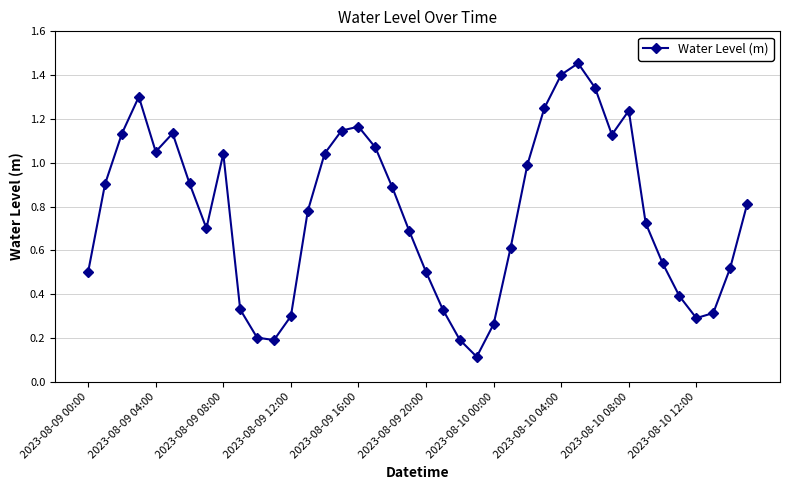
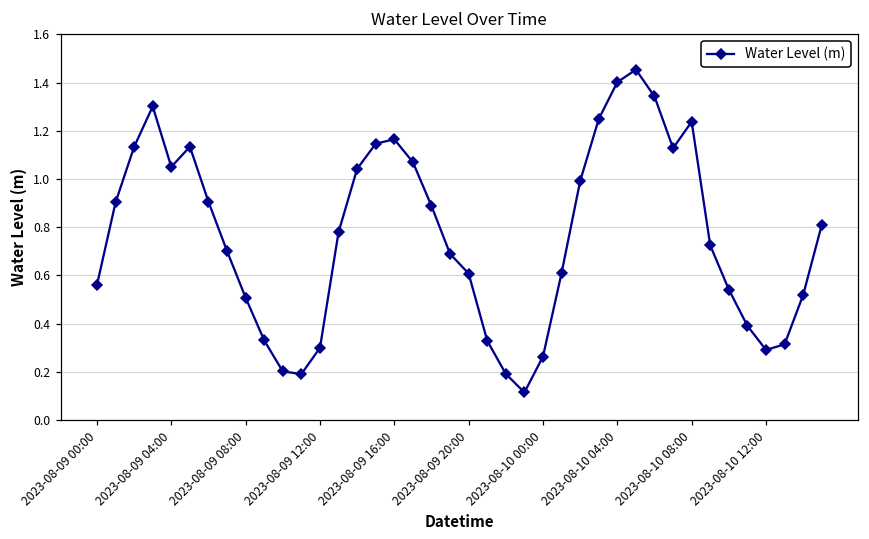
  {
-   "2023-08-09 00:00": 0.50,
+   "2023-08-09 00:00": 0.56,
    "2023-08-09 04:00": 1.05,
-   "2023-08-09 08:00": 1.04,
+   "2023-08-09 08:00": 0.51,
    "2023-08-09 12:00": 0.30,
    "2023-08-09 16:00": 1.17,
-   "2023-08-09 20:00": 0.50,
+   "2023-08-09 20:00": 0.61,
    "2023-08-10 00:00": 0.26,
    "2023-08-10 04:00": 1.40,
    "2023-08-10 08:00": 1.24,
    "2023-08-10 12:00": 0.29
  }
